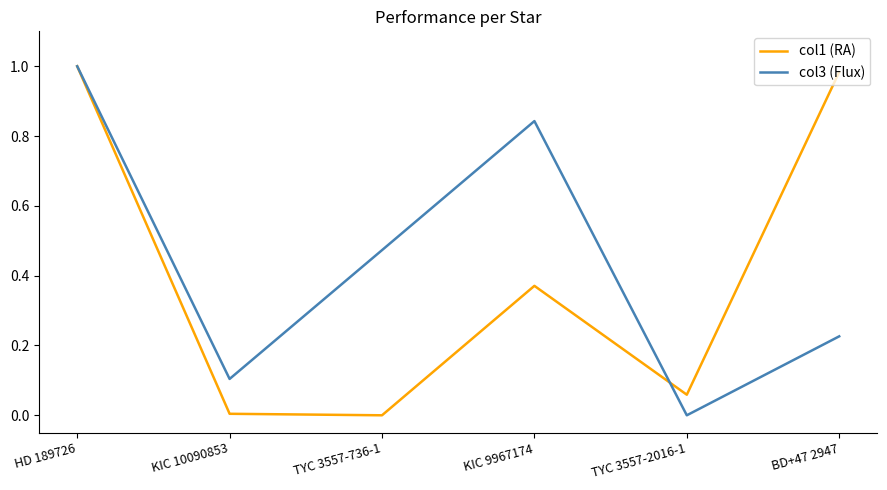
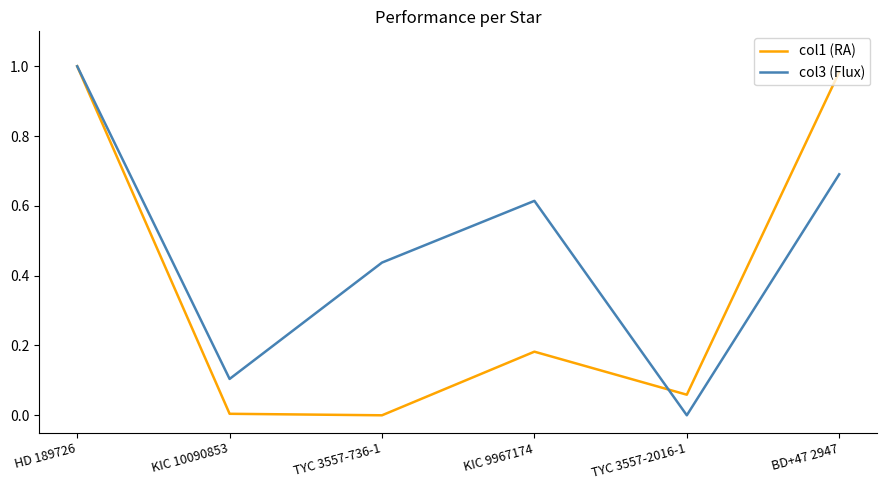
  {
    "col1 (RA)": {
      "KIC 10090853": 0.00,
      "TYC 3557-736-1": 0.00,
-     "KIC 9967174": 0.37,
+     "KIC 9967174": 0.18,
      "TYC 3557-2016-1": 0.06
    },
    "col3 (Flux)": {
      "KIC 10090853": 0.10,
-     "TYC 3557-736-1": 0.47,
-     "KIC 9967174": 0.84,
+     "TYC 3557-736-1": 0.44,
+     "KIC 9967174": 0.61,
      "TYC 3557-2016-1": 0.00,
-     "BD+47 2947": 0.23
+     "BD+47 2947": 0.69
    }
  }
